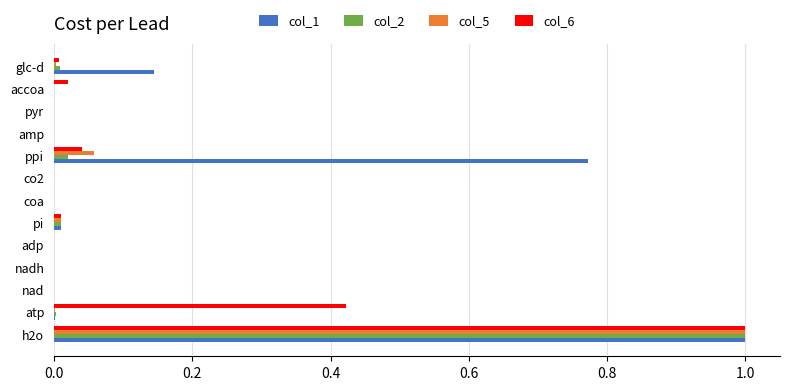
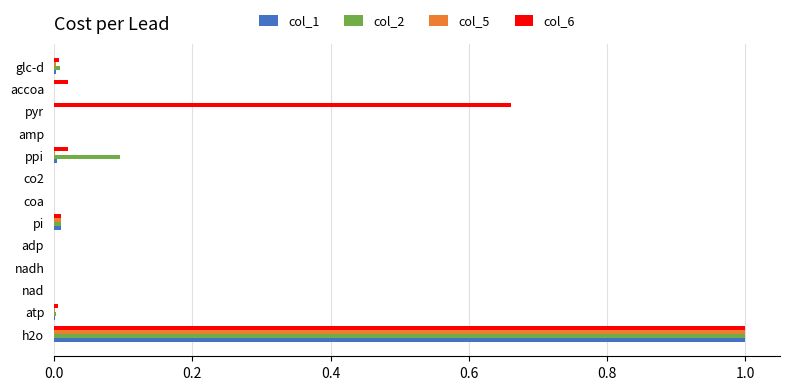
  {
    "col_1": {
-     "glc-d": 0.14,
-     "ppi": 0.77,
+     "glc-d": 0.00,
+     "ppi": 0.00,
      "pi": 0.01,
      "h2o": 1.00
    },
    "col_2": {
      "glc-d": 0.01,
-     "ppi": 0.02,
+     "ppi": 0.10,
      "pi": 0.01,
      "h2o": 1.00
    },
    "col_5": {
-     "ppi": 0.06,
+     "ppi": 0.00,
      "pi": 0.01,
      "h2o": 1.00
    },
    "col_6": {
      "glc-d": 0.01,
      "accoa": 0.02,
-     "pyr": 0.00,
-     "ppi": 0.04,
+     "pyr": 0.66,
+     "ppi": 0.02,
      "pi": 0.01,
-     "atp": 0.42,
+     "atp": 0.01,
      "h2o": 1.00
    }
  }
